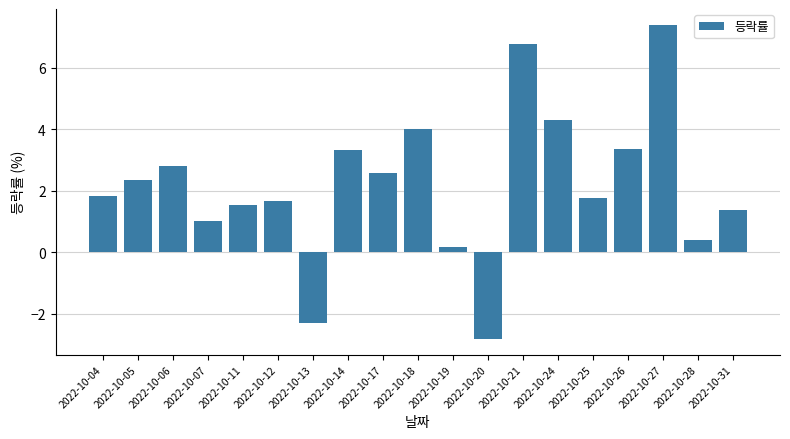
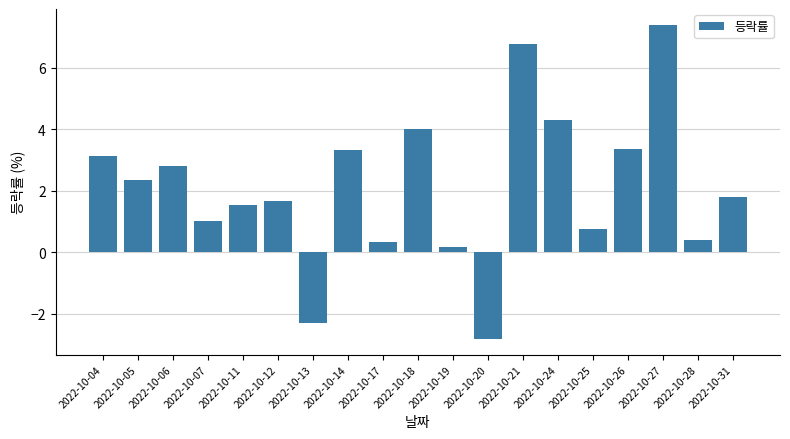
  {
-   "2022-10-04": 1.8,
+   "2022-10-04": 3.1,
    "2022-10-05": 2.3,
    "2022-10-06": 2.8,
    "2022-10-07": 1.0,
    "2022-10-11": 1.5,
    "2022-10-12": 1.7,
    "2022-10-13": -2.3,
    "2022-10-14": 3.3,
-   "2022-10-17": 2.6,
+   "2022-10-17": 0.3,
    "2022-10-18": 4.0,
    "2022-10-19": 0.2,
    "2022-10-20": -2.8,
    "2022-10-21": 6.8,
    "2022-10-24": 4.3,
-   "2022-10-25": 1.8,
+   "2022-10-25": 0.8,
    "2022-10-26": 3.4,
    "2022-10-27": 7.4,
    "2022-10-28": 0.4,
-   "2022-10-31": 1.4
+   "2022-10-31": 1.8
  }
